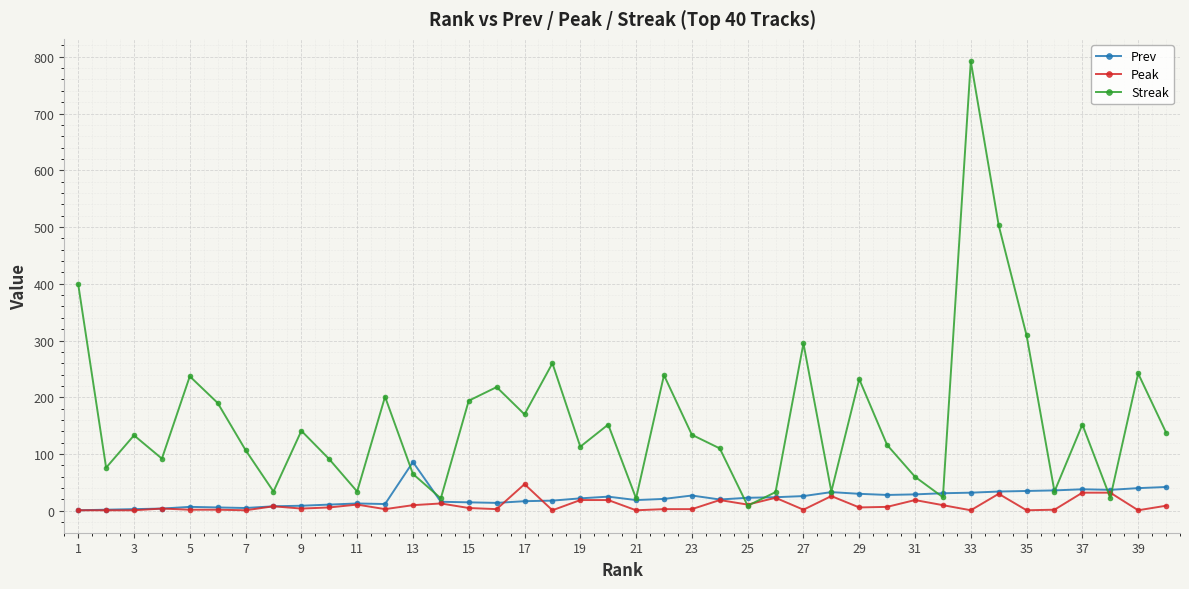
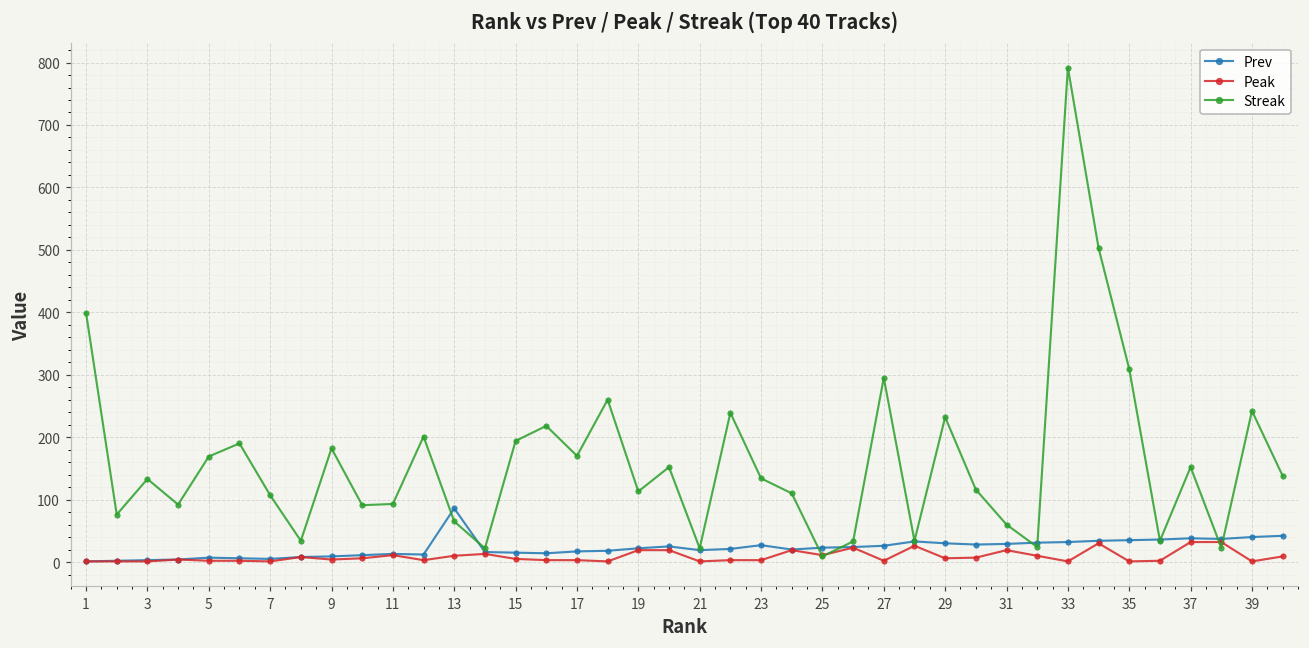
  {
    "Prev": {
      "5": 10,
      "9": 10,
      "13": 90,
      "15": 20,
      "17": 20,
      "23": 30,
      "25": 20,
      "27": 30,
      "29": 30,
      "31": 30,
      "33": 30,
      "35": 40,
      "37": 40,
      "39": 40
    },
    "Peak": {
      "5": 0,
      "9": 0,
      "13": 10,
      "15": 10,
-     "17": 50,
+     "17": 0,
      "21": 0,
      "23": 0,
      "27": 0,
      "29": 10,
      "31": 20,
      "33": 0,
      "35": 0,
      "37": 30,
      "39": 0
    },
    "Streak": {
      "1": 400,
      "3": 130,
-     "5": 240,
+     "5": 170,
      "7": 110,
-     "9": 140,
-     "11": 30,
+     "9": 180,
+     "11": 90,
      "13": 70,
      "15": 190,
      "17": 170,
      "19": 110,
      "23": 130,
      "27": 300,
      "29": 230,
      "31": 60,
      "33": 790,
      "35": 310,
      "37": 150,
      "39": 240
    }
  }
